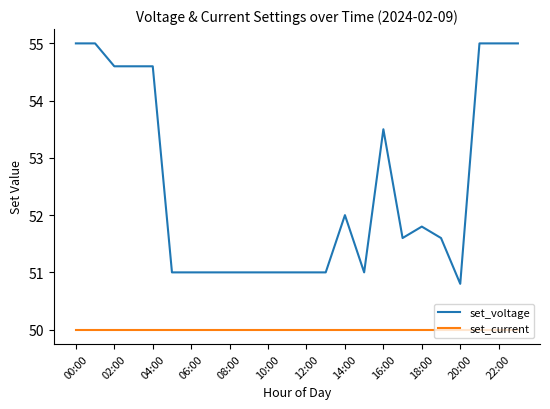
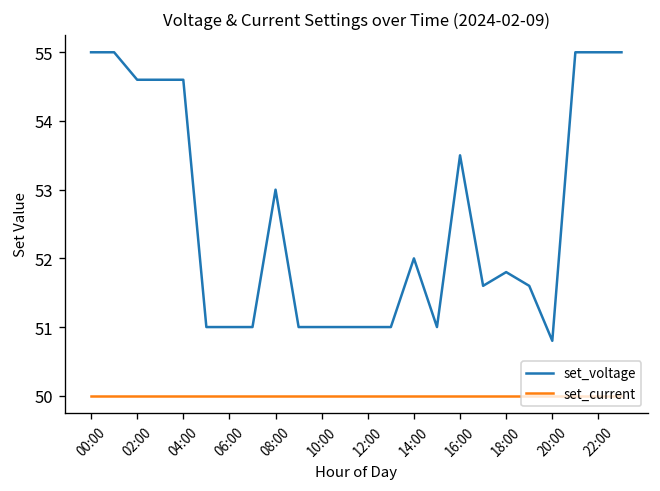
  {
    "set_voltage": {
      "00:00": 55,
      "02:00": 54.6,
      "04:00": 54.6,
      "06:00": 51,
-     "08:00": 51,
+     "08:00": 53,
      "10:00": 51,
      "12:00": 51,
      "14:00": 52,
      "16:00": 53.5,
      "18:00": 51.8,
      "20:00": 50.8,
      "22:00": 55
    },
    "set_current": {
      "00:00": 50,
      "02:00": 50,
      "04:00": 50,
      "06:00": 50,
      "08:00": 50,
      "10:00": 50,
      "12:00": 50,
      "14:00": 50,
      "16:00": 50,
      "18:00": 50
    }
  }
